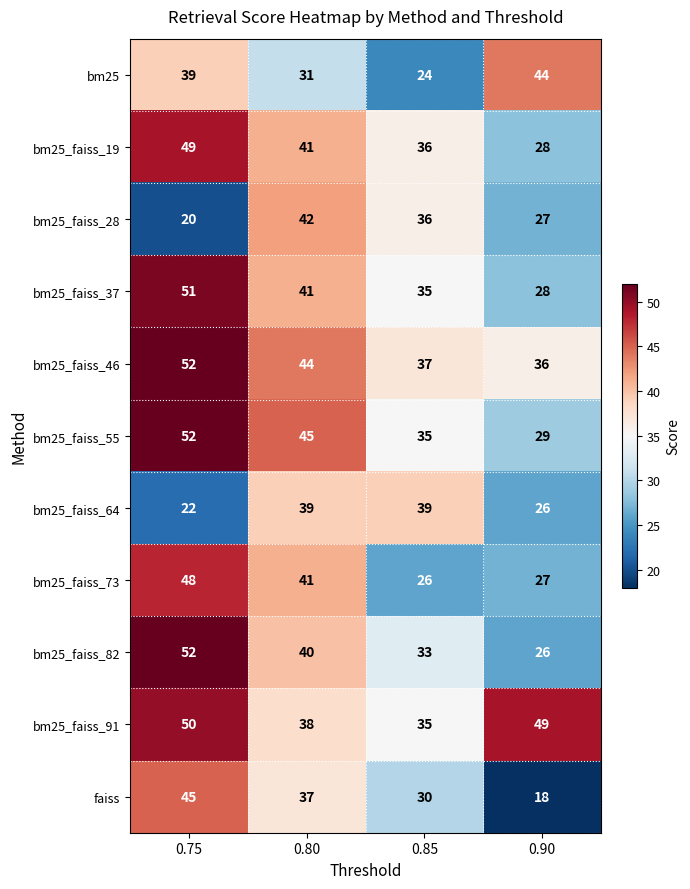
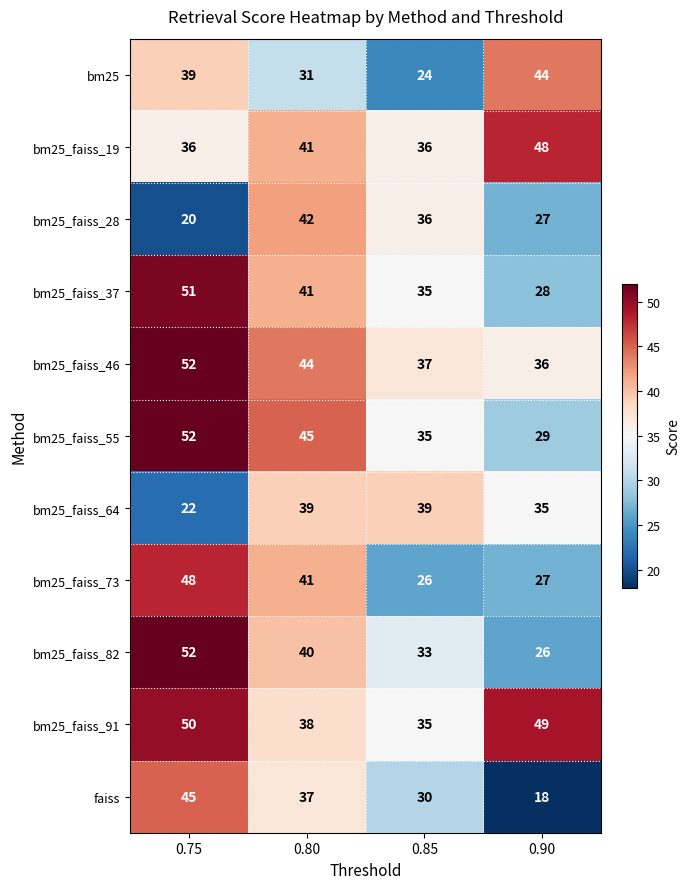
  {
    "bm25": {
      "0.75": 39,
      "0.80": 31,
      "0.85": 24,
      "0.90": 44
    },
    "bm25_faiss_19": {
-     "0.75": 49,
+     "0.75": 36,
      "0.80": 41,
      "0.85": 36,
-     "0.90": 28
+     "0.90": 48
    },
    "bm25_faiss_28": {
      "0.75": 20,
      "0.80": 42,
      "0.85": 36,
      "0.90": 27
    },
    "bm25_faiss_37": {
      "0.75": 51,
      "0.80": 41,
      "0.85": 35,
      "0.90": 28
    },
    "bm25_faiss_46": {
      "0.75": 52,
      "0.80": 44,
      "0.85": 37,
      "0.90": 36
    },
    "bm25_faiss_55": {
      "0.75": 52,
      "0.80": 45,
      "0.85": 35,
      "0.90": 29
    },
    "bm25_faiss_64": {
      "0.75": 22,
      "0.80": 39,
      "0.85": 39,
-     "0.90": 26
+     "0.90": 35
    },
    "bm25_faiss_73": {
      "0.75": 48,
      "0.80": 41,
      "0.85": 26,
      "0.90": 27
    },
    "bm25_faiss_82": {
      "0.75": 52,
      "0.80": 40,
      "0.85": 33,
      "0.90": 26
    },
    "bm25_faiss_91": {
      "0.75": 50,
      "0.80": 38,
      "0.85": 35,
      "0.90": 49
    },
    "faiss": {
      "0.75": 45,
      "0.80": 37,
      "0.85": 30,
      "0.90": 18
    }
  }
